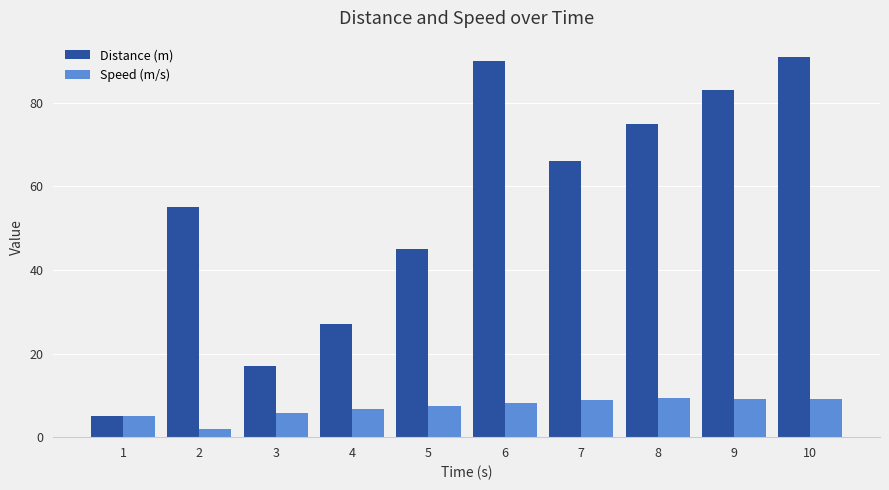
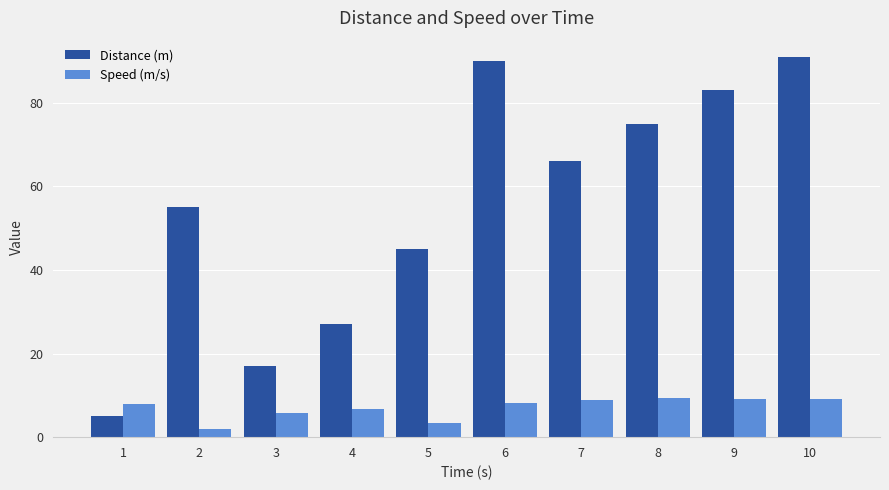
  {
    "Distance (m)": {
      "1": 5,
      "2": 55,
      "3": 17,
      "4": 27,
      "5": 45,
      "6": 90,
      "7": 66,
      "8": 75,
      "9": 83,
      "10": 91
    },
    "Speed (m/s)": {
-     "1": 5,
+     "1": 8,
      "2": 2,
      "3": 6,
      "4": 7,
-     "5": 7,
+     "5": 4,
      "6": 8,
      "7": 9,
      "8": 9,
      "9": 9,
      "10": 9
    }
  }
